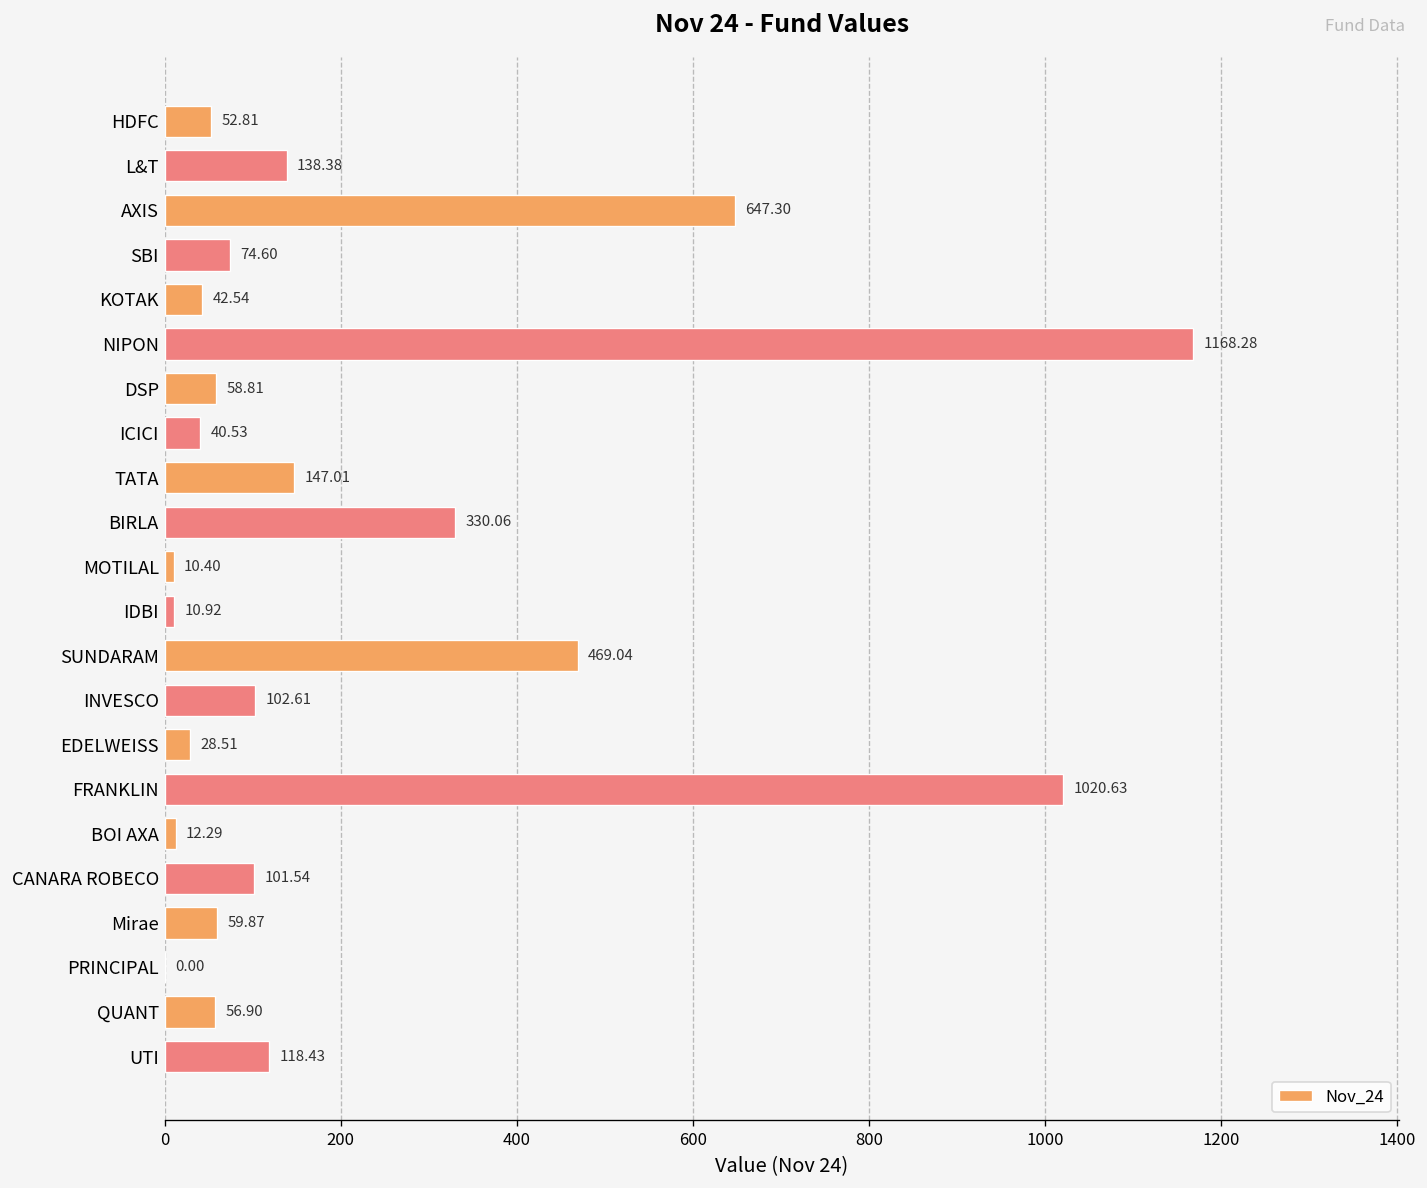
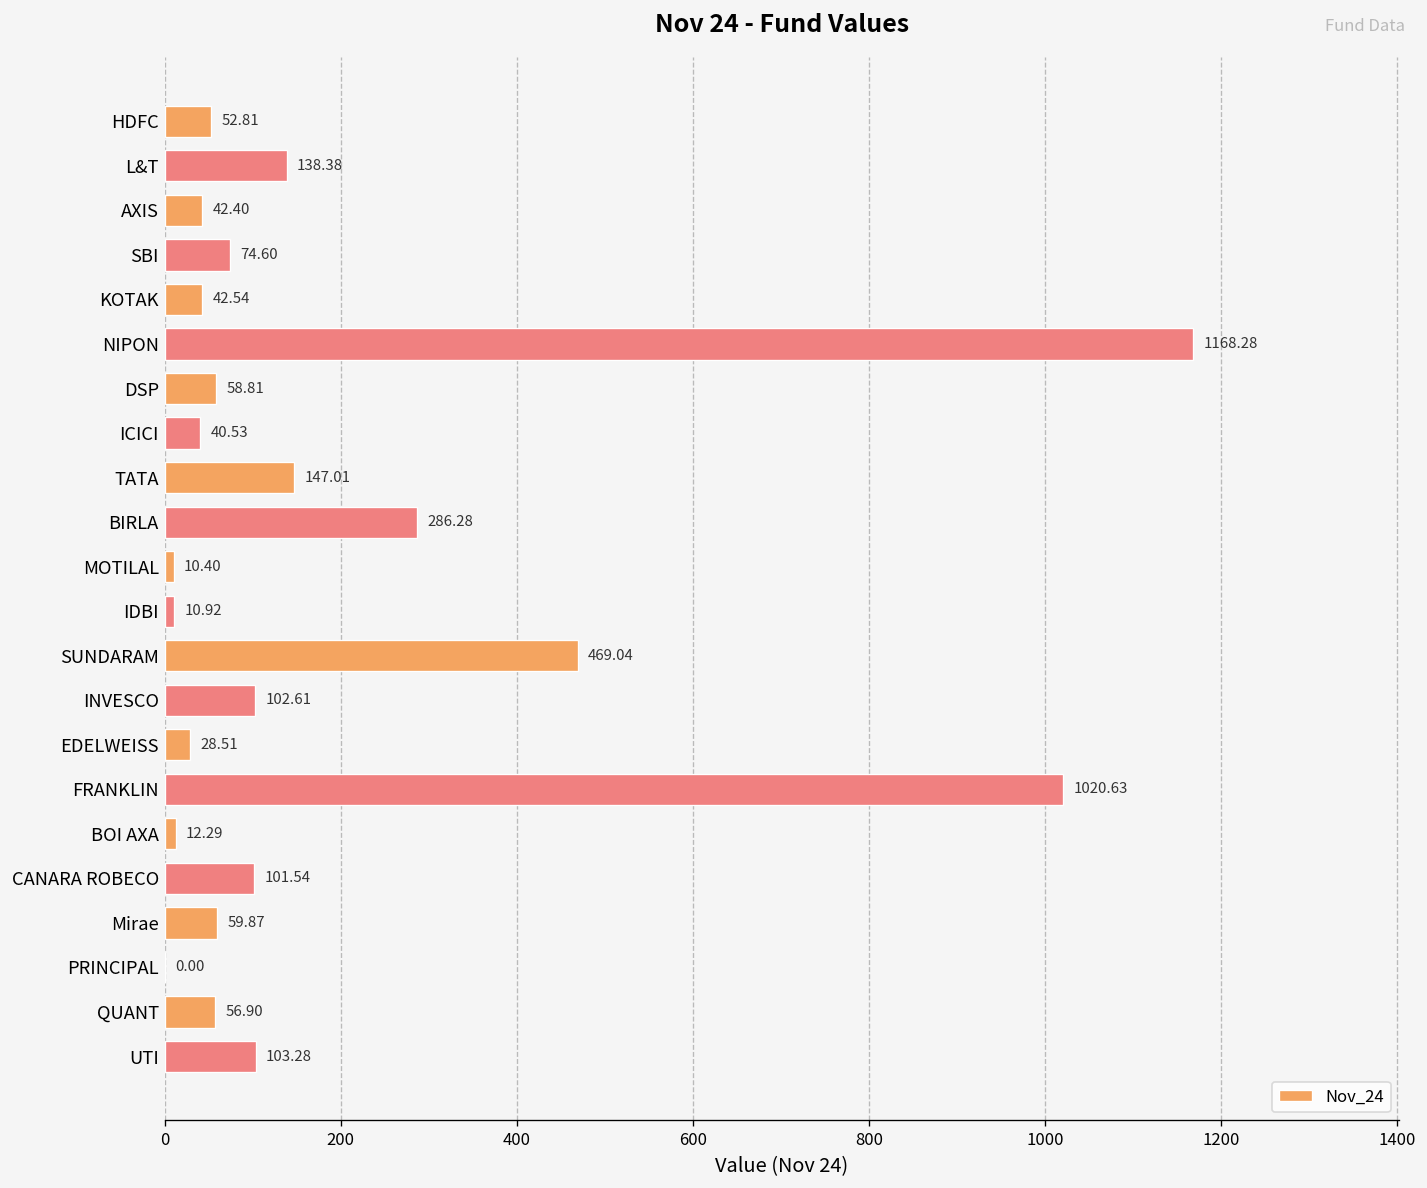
  {
    "HDFC": 52.81,
    "L&T": 138.38,
-   "AXIS": 647.30,
+   "AXIS": 42.40,
    "SBI": 74.60,
    "KOTAK": 42.54,
    "NIPON": 1168.28,
    "DSP": 58.81,
    "ICICI": 40.53,
    "TATA": 147.01,
-   "BIRLA": 330.06,
+   "BIRLA": 286.28,
    "MOTILAL": 10.40,
    "IDBI": 10.92,
    "SUNDARAM": 469.04,
    "INVESCO": 102.61,
    "EDELWEISS": 28.51,
    "FRANKLIN": 1020.63,
    "BOI AXA": 12.29,
    "CANARA ROBECO": 101.54,
    "Mirae": 59.87,
    "PRINCIPAL": 0.00,
    "QUANT": 56.90,
-   "UTI": 118.43
+   "UTI": 103.28
  }
